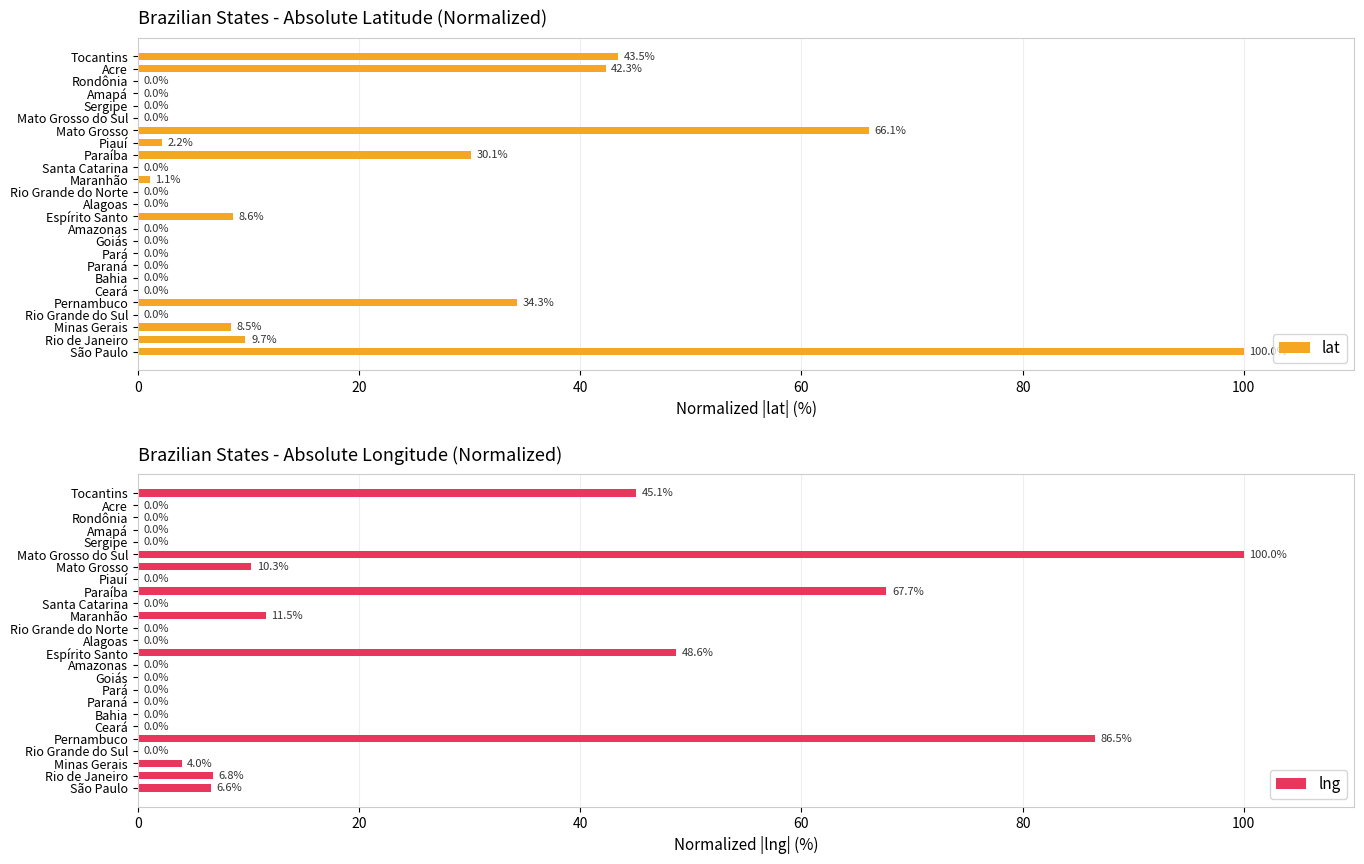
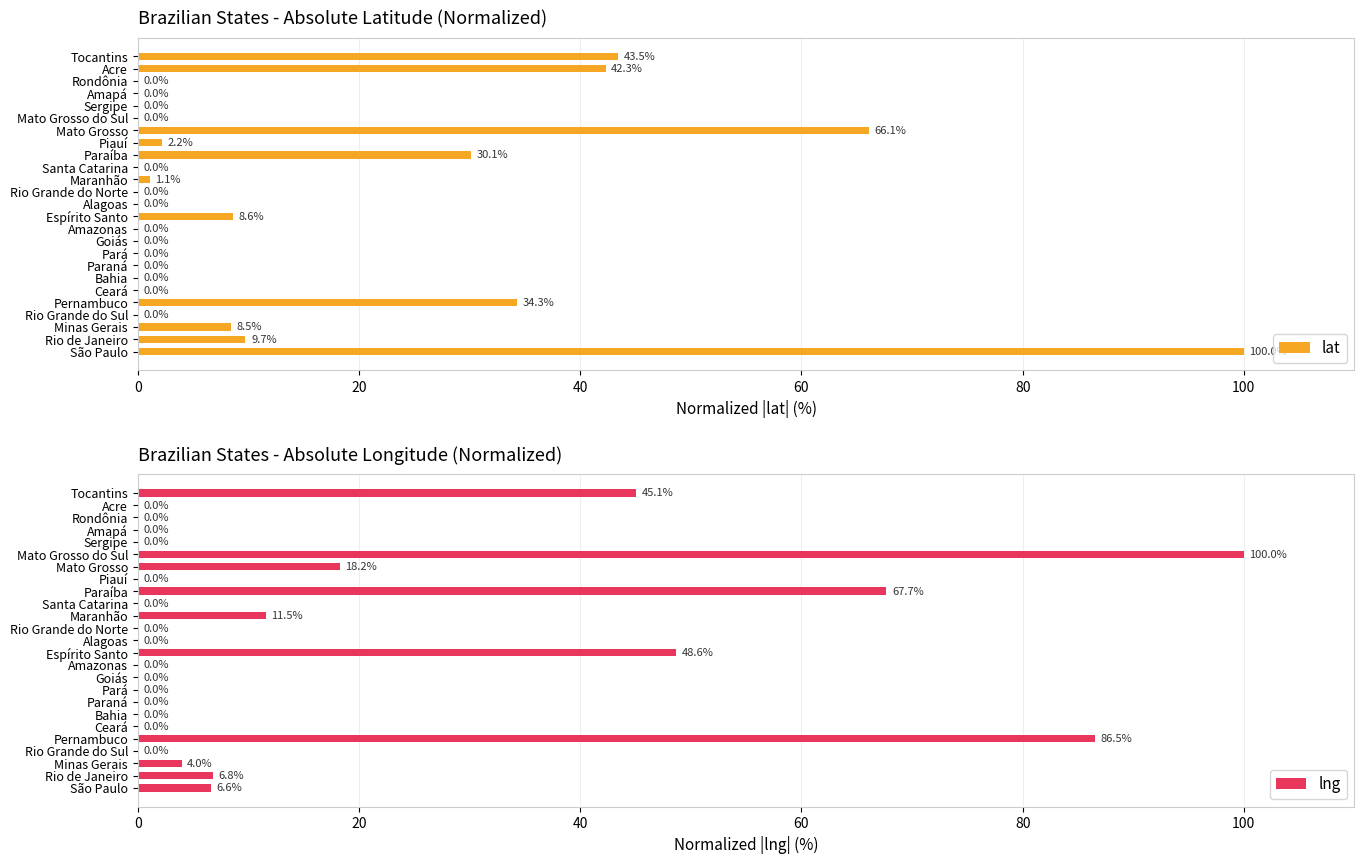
  {
    "Brazilian States - Absolute Latitude (Normalized)": {
      "Tocantins": "43.5%",
      "Acre": "42.3%",
      "Rondônia": "0.0%",
      "Amapá": "0.0%",
      "Sergipe": "0.0%",
      "Mato Grosso do Sul": "0.0%",
      "Mato Grosso": "66.1%",
      "Piauí": "2.2%",
      "Paraíba": "30.1%",
      "Santa Catarina": "0.0%",
      "Maranhão": "1.1%",
      "Rio Grande do Norte": "0.0%",
      "Alagoas": "0.0%",
      "Espírito Santo": "8.6%",
      "Amazonas": "0.0%",
      "Goiás": "0.0%",
      "Pará": "0.0%",
      "Paraná": "0.0%",
      "Bahia": "0.0%",
      "Ceará": "0.0%",
      "Pernambuco": "34.3%",
      "Rio Grande do Sul": "0.0%",
      "Minas Gerais": "8.5%",
      "Rio de Janeiro": "9.7%"
    },
    "Brazilian States - Absolute Longitude (Normalized)": {
      "Tocantins": "45.1%",
      "Acre": "0.0%",
      "Rondônia": "0.0%",
      "Amapá": "0.0%",
      "Sergipe": "0.0%",
      "Mato Grosso do Sul": "100.0%",
-     "Mato Grosso": "10.3%",
+     "Mato Grosso": "18.2%",
      "Piauí": "0.0%",
      "Paraíba": "67.7%",
      "Santa Catarina": "0.0%",
      "Maranhão": "11.5%",
      "Rio Grande do Norte": "0.0%",
      "Alagoas": "0.0%",
      "Espírito Santo": "48.6%",
      "Amazonas": "0.0%",
      "Goiás": "0.0%",
      "Pará": "0.0%",
      "Paraná": "0.0%",
      "Bahia": "0.0%",
      "Ceará": "0.0%",
      "Pernambuco": "86.5%",
      "Rio Grande do Sul": "0.0%",
      "Minas Gerais": "4.0%",
      "Rio de Janeiro": "6.8%",
      "São Paulo": "6.6%"
    }
  }
